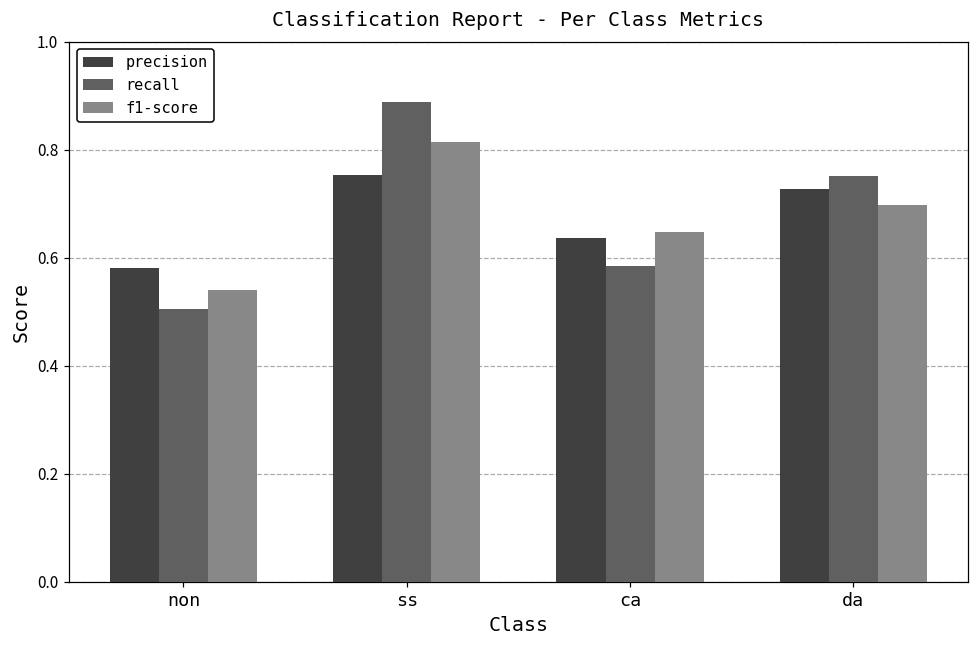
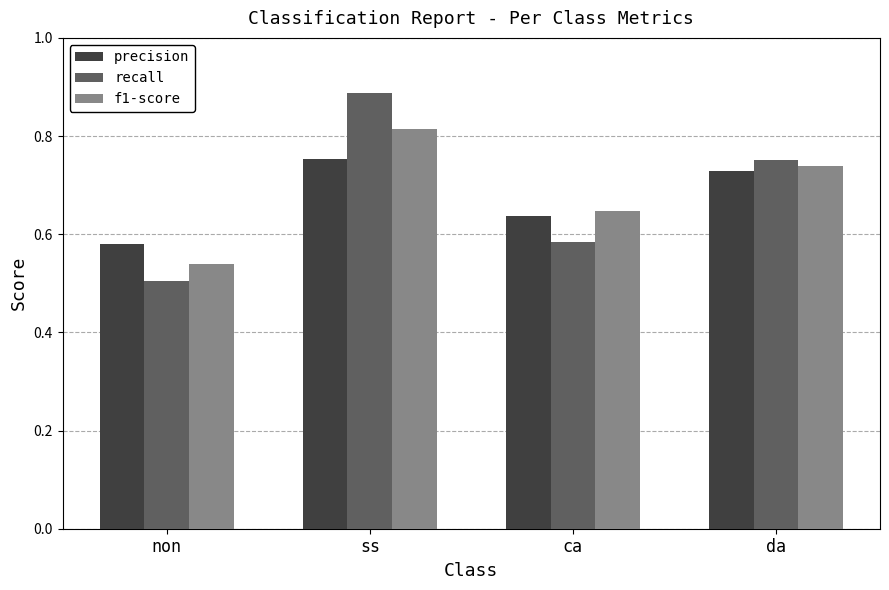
  {
    "f1-score": {
      "non": 0.54,
      "ss": 0.81,
      "ca": 0.65,
-     "da": 0.70
+     "da": 0.74
    }
  }
